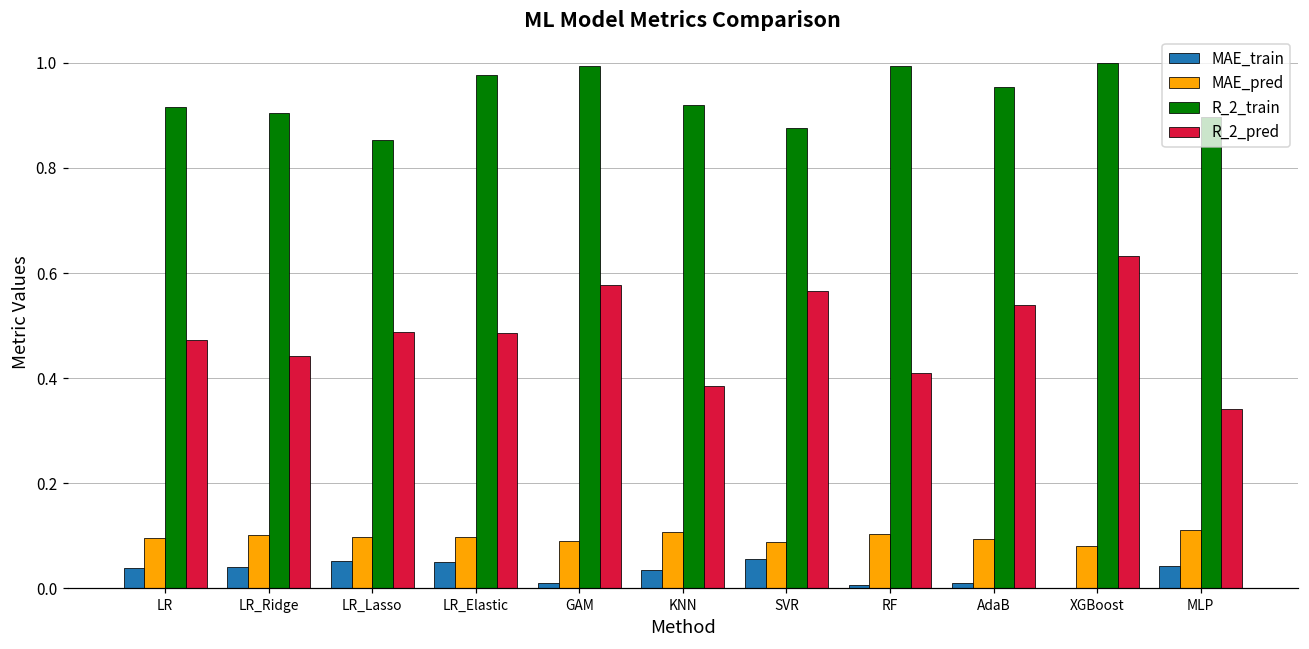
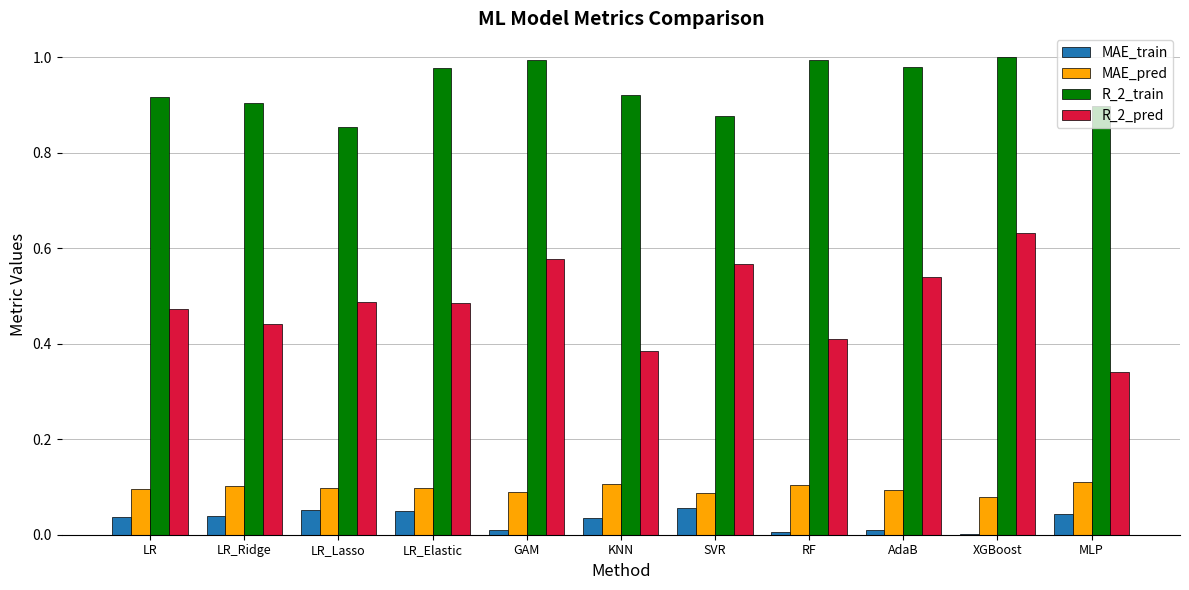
  {
    "MAE_train": {
      "LR": 0.04,
      "LR_Ridge": 0.04,
      "LR_Lasso": 0.05,
      "LR_Elastic": 0.05,
      "GAM": 0.01,
      "KNN": 0.03,
      "SVR": 0.06,
      "RF": 0.01,
      "AdaB": 0.01,
      "MLP": 0.04
    },
    "MAE_pred": {
      "LR": 0.10,
      "LR_Ridge": 0.10,
      "LR_Lasso": 0.10,
      "LR_Elastic": 0.10,
      "GAM": 0.09,
      "KNN": 0.11,
      "SVR": 0.09,
      "RF": 0.10,
      "AdaB": 0.09,
      "XGBoost": 0.08,
      "MLP": 0.11
    },
    "R_2_train": {
      "LR": 0.92,
      "LR_Ridge": 0.90,
      "LR_Lasso": 0.85,
      "LR_Elastic": 0.98,
      "GAM": 0.99,
      "KNN": 0.92,
      "SVR": 0.88,
      "RF": 1.00,
-     "AdaB": 0.95,
+     "AdaB": 0.98,
      "XGBoost": 1.00
    },
    "R_2_pred": {
      "LR": 0.47,
      "LR_Ridge": 0.44,
      "LR_Lasso": 0.49,
      "LR_Elastic": 0.49,
      "GAM": 0.58,
      "KNN": 0.39,
      "SVR": 0.57,
      "RF": 0.41,
      "AdaB": 0.54,
      "XGBoost": 0.63,
      "MLP": 0.34
    }
  }
